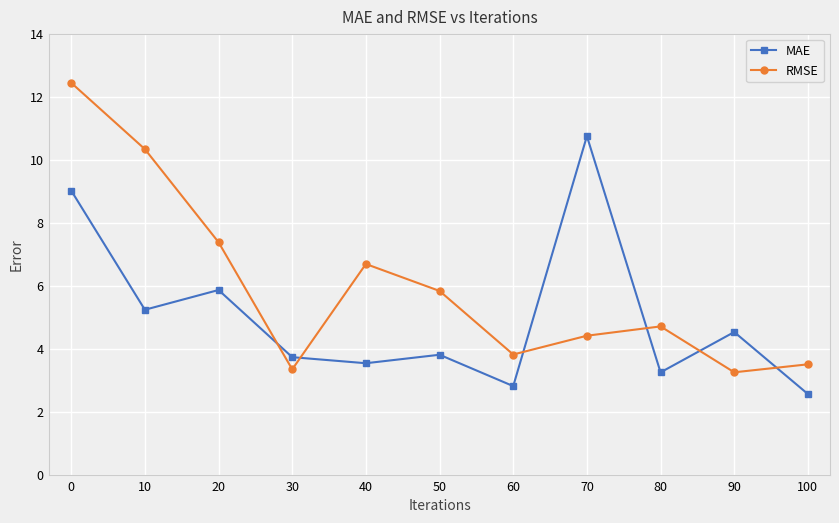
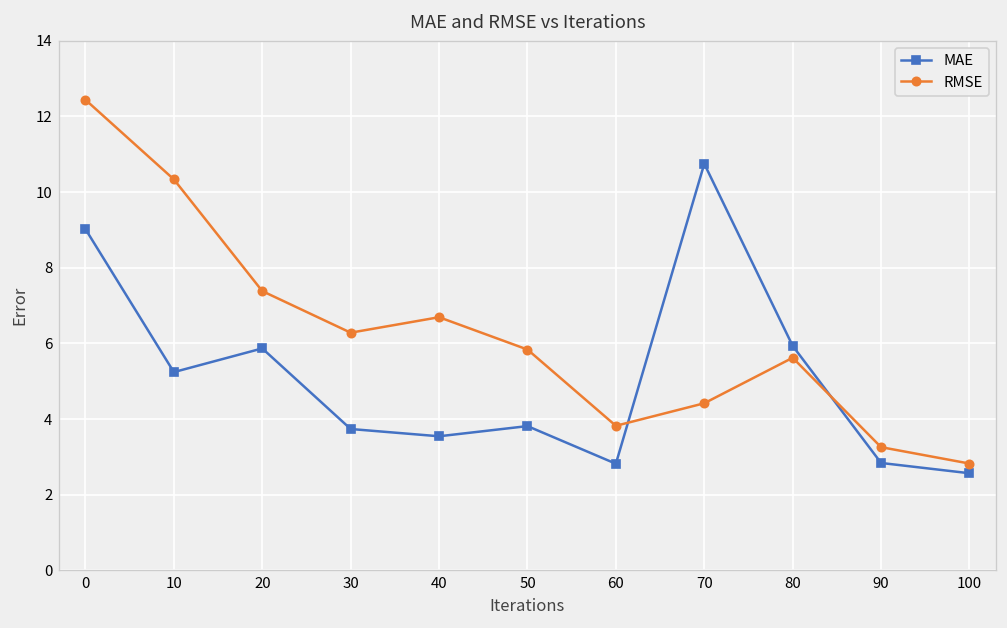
  {
    "MAE": {
      "0": 9.0,
      "10": 5.2,
      "20": 5.9,
      "30": 3.7,
      "40": 3.5,
      "50": 3.8,
      "60": 2.8,
      "70": 10.7,
-     "80": 3.3,
-     "90": 4.5,
+     "80": 5.9,
+     "90": 2.8,
      "100": 2.6
    },
    "RMSE": {
      "0": 12.4,
      "10": 10.3,
      "20": 7.4,
-     "30": 3.3,
+     "30": 6.3,
      "40": 6.7,
      "50": 5.8,
      "60": 3.8,
      "70": 4.4,
-     "80": 4.7,
+     "80": 5.6,
      "90": 3.3,
-     "100": 3.5
+     "100": 2.8
    }
  }
